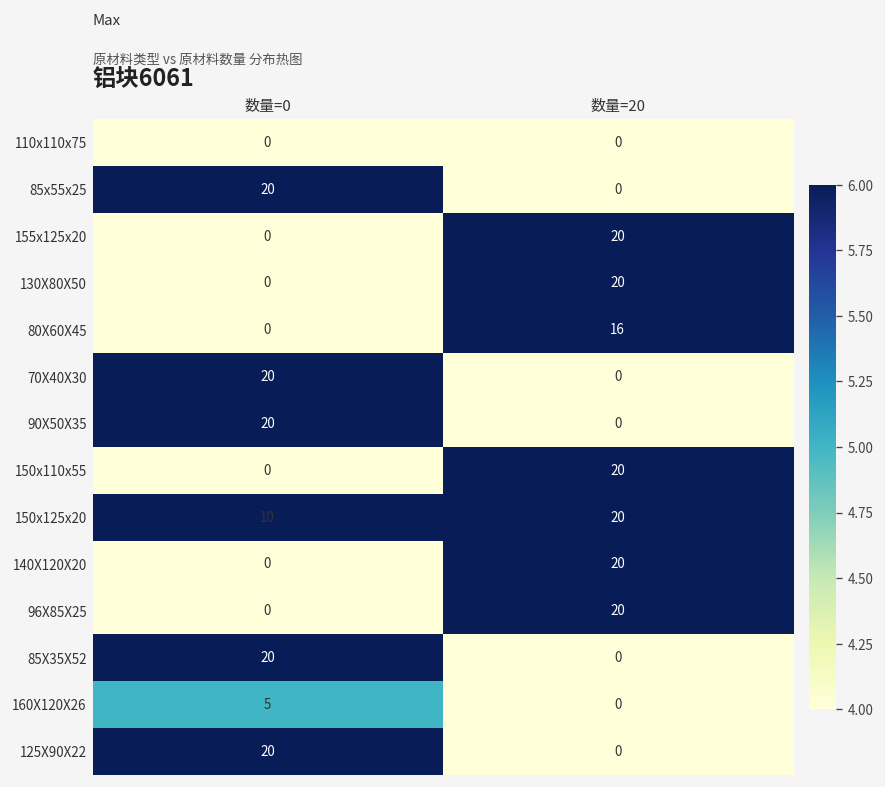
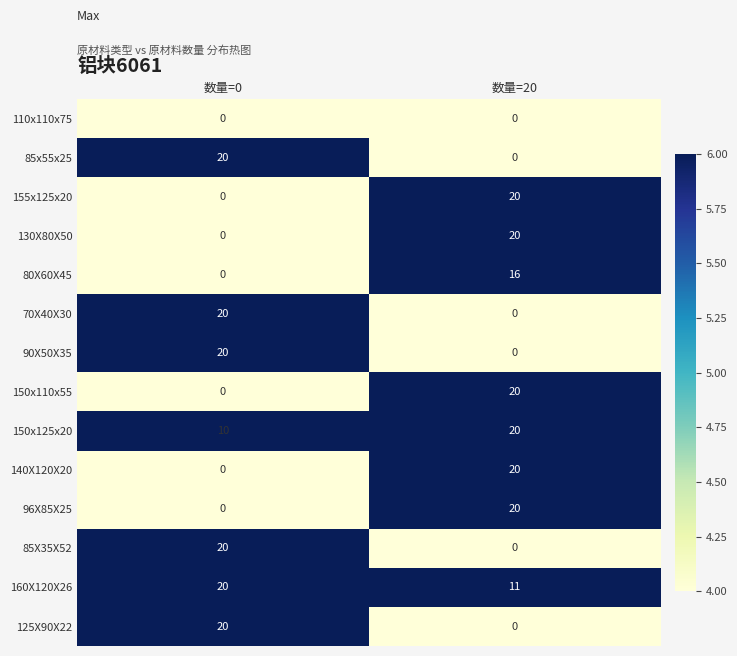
  {
    "110x110x75": {
      "数量=0": 0,
      "数量=20": 0
    },
    "85x55x25": {
      "数量=0": 20,
      "数量=20": 0
    },
    "155x125x20": {
      "数量=0": 0,
      "数量=20": 20
    },
    "130X80X50": {
      "数量=0": 0,
      "数量=20": 20
    },
    "80X60X45": {
      "数量=0": 0,
      "数量=20": 16
    },
    "70X40X30": {
      "数量=0": 20,
      "数量=20": 0
    },
    "90X50X35": {
      "数量=0": 20,
      "数量=20": 0
    },
    "150x110x55": {
      "数量=0": 0,
      "数量=20": 20
    },
    "150x125x20": {
      "数量=20": 20
    },
    "140X120X20": {
      "数量=0": 0,
      "数量=20": 20
    },
    "96X85X25": {
      "数量=0": 0,
      "数量=20": 20
    },
    "85X35X52": {
      "数量=0": 20,
      "数量=20": 0
    },
    "160X120X26": {
-     "数量=0": 5,
-     "数量=20": 0
+     "数量=0": 20,
+     "数量=20": 11
    },
    "125X90X22": {
      "数量=0": 20,
      "数量=20": 0
    }
  }
